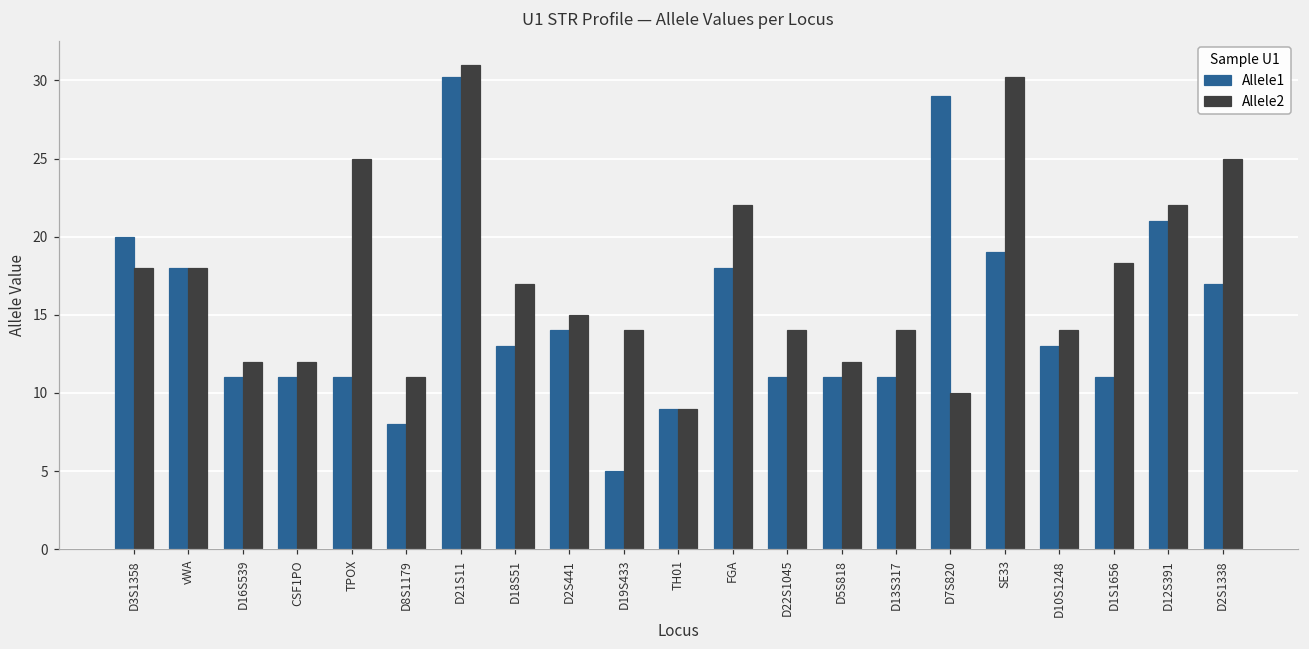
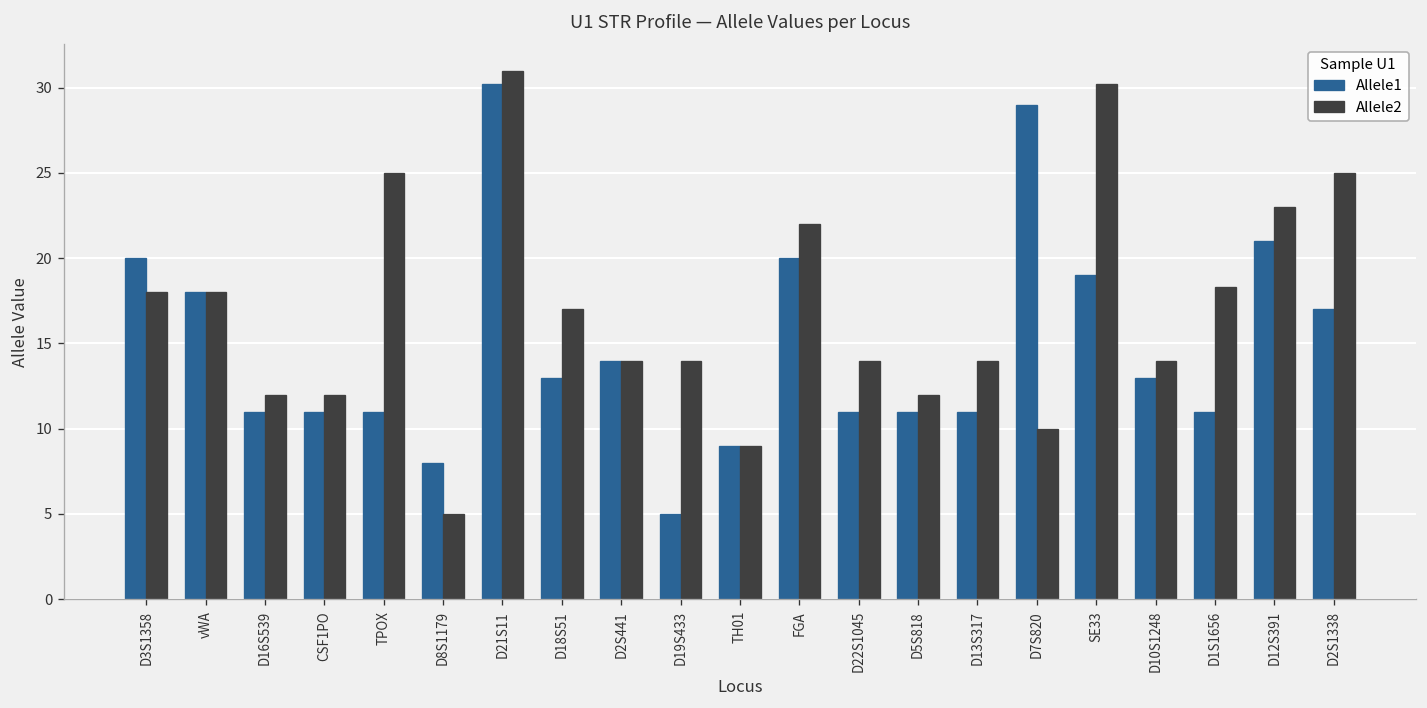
  {
    "Allele1": {
      "D3S1358": 20,
      "vWA": 18,
      "D16S539": 11,
      "CSF1PO": 11,
      "TPOX": 11,
      "D8S1179": 8,
      "D21S11": 30.2,
      "D18S51": 13,
      "D2S441": 14,
      "D19S433": 5,
      "TH01": 9,
-     "FGA": 18,
+     "FGA": 20,
      "D22S1045": 11,
      "D5S818": 11,
      "D13S317": 11,
      "D7S820": 29,
      "SE33": 19,
      "D10S1248": 13,
      "D1S1656": 11,
      "D12S391": 21,
      "D2S1338": 17
    },
    "Allele2": {
      "D3S1358": 18,
      "vWA": 18,
      "D16S539": 12,
      "CSF1PO": 12,
      "TPOX": 25,
-     "D8S1179": 11,
+     "D8S1179": 5,
      "D21S11": 31,
      "D18S51": 17,
-     "D2S441": 15,
+     "D2S441": 14,
      "D19S433": 14,
      "TH01": 9,
      "FGA": 22,
      "D22S1045": 14,
      "D5S818": 12,
      "D13S317": 14,
      "D7S820": 10,
      "SE33": 30.2,
      "D10S1248": 14,
      "D1S1656": 18.3,
-     "D12S391": 22,
+     "D12S391": 23,
      "D2S1338": 25
    }
  }
